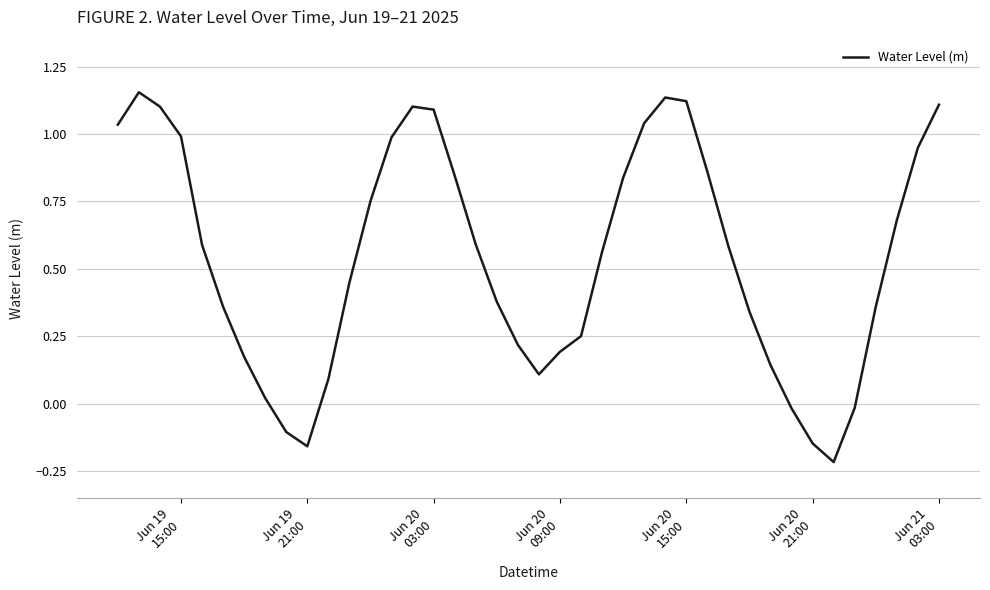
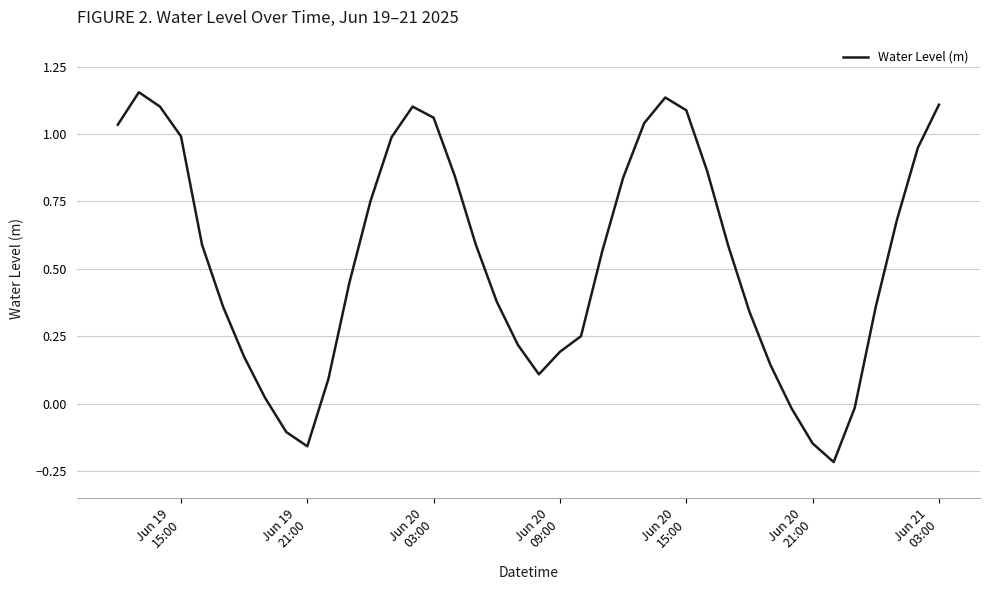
  {
    "Jun 19 15:00": 0.99,
    "Jun 19 21:00": -0.16,
-   "Jun 20 03:00": 1.09,
+   "Jun 20 03:00": 1.06,
    "Jun 20 09:00": 0.19,
-   "Jun 20 15:00": 1.12,
+   "Jun 20 15:00": 1.09,
    "Jun 20 21:00": -0.15,
    "Jun 21 03:00": 1.11
  }
